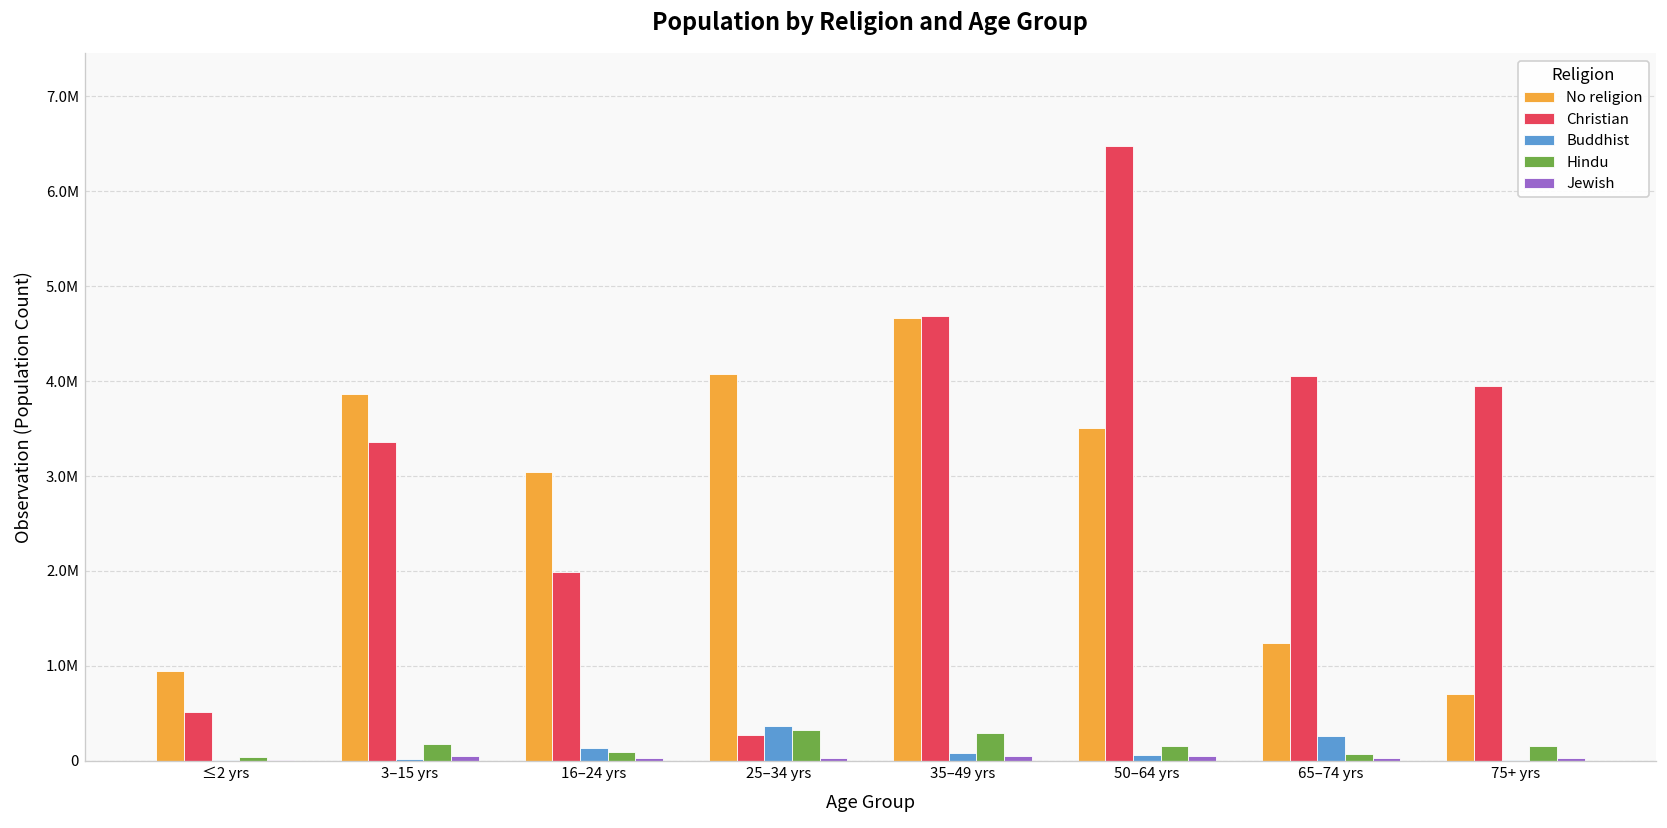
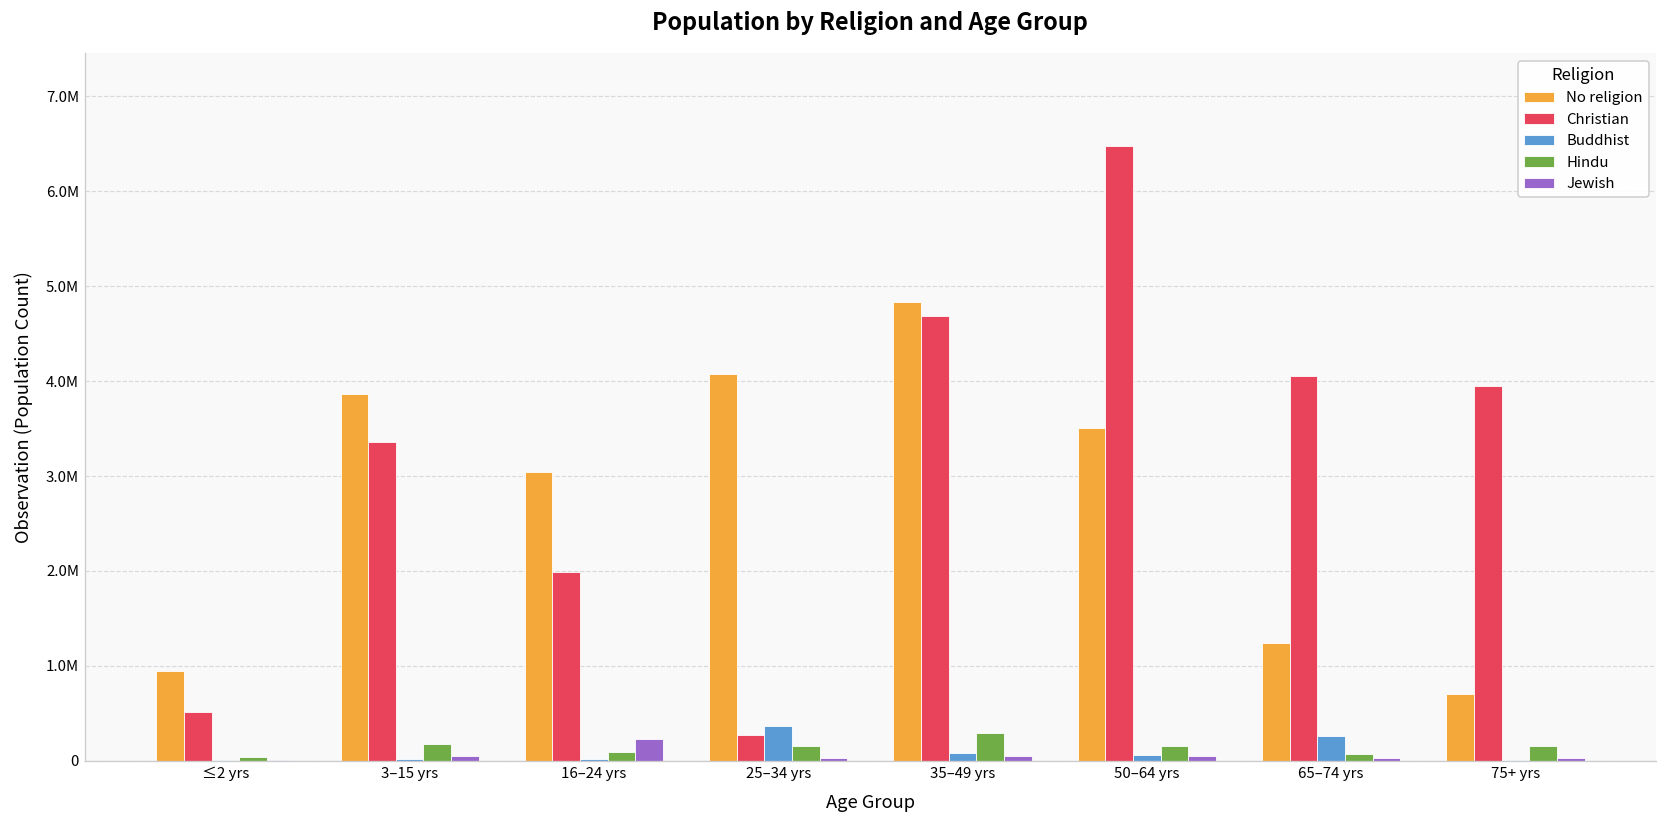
  {
    "No religion": {
      "≤2 yrs": 900000,
      "3–15 yrs": 3900000,
      "16–24 yrs": 3000000,
      "25–34 yrs": 4100000,
-     "35–49 yrs": 4700000,
+     "35–49 yrs": 4800000,
      "50–64 yrs": 3500000,
      "65–74 yrs": 1200000,
      "75+ yrs": 700000
    },
    "Christian": {
      "≤2 yrs": 500000,
      "3–15 yrs": 3400000,
      "16–24 yrs": 2000000,
      "25–34 yrs": 300000,
      "35–49 yrs": 4700000,
      "50–64 yrs": 6500000,
      "65–74 yrs": 4000000,
      "75+ yrs": 3900000
    },
    "Buddhist": {
-     "16–24 yrs": 100000,
+     "16–24 yrs": 0,
      "25–34 yrs": 400000,
      "35–49 yrs": 100000,
      "50–64 yrs": 100000,
      "65–74 yrs": 300000
    },
    "Hindu": {
      "≤2 yrs": 0,
      "3–15 yrs": 200000,
      "16–24 yrs": 100000,
-     "25–34 yrs": 300000,
+     "25–34 yrs": 200000,
      "35–49 yrs": 300000,
      "50–64 yrs": 200000,
      "65–74 yrs": 100000,
      "75+ yrs": 200000
    },
    "Jewish": {
      "3–15 yrs": 0,
-     "16–24 yrs": 0,
+     "16–24 yrs": 200000,
      "35–49 yrs": 0,
      "50–64 yrs": 0,
      "65–74 yrs": 0,
      "75+ yrs": 0
    }
  }
